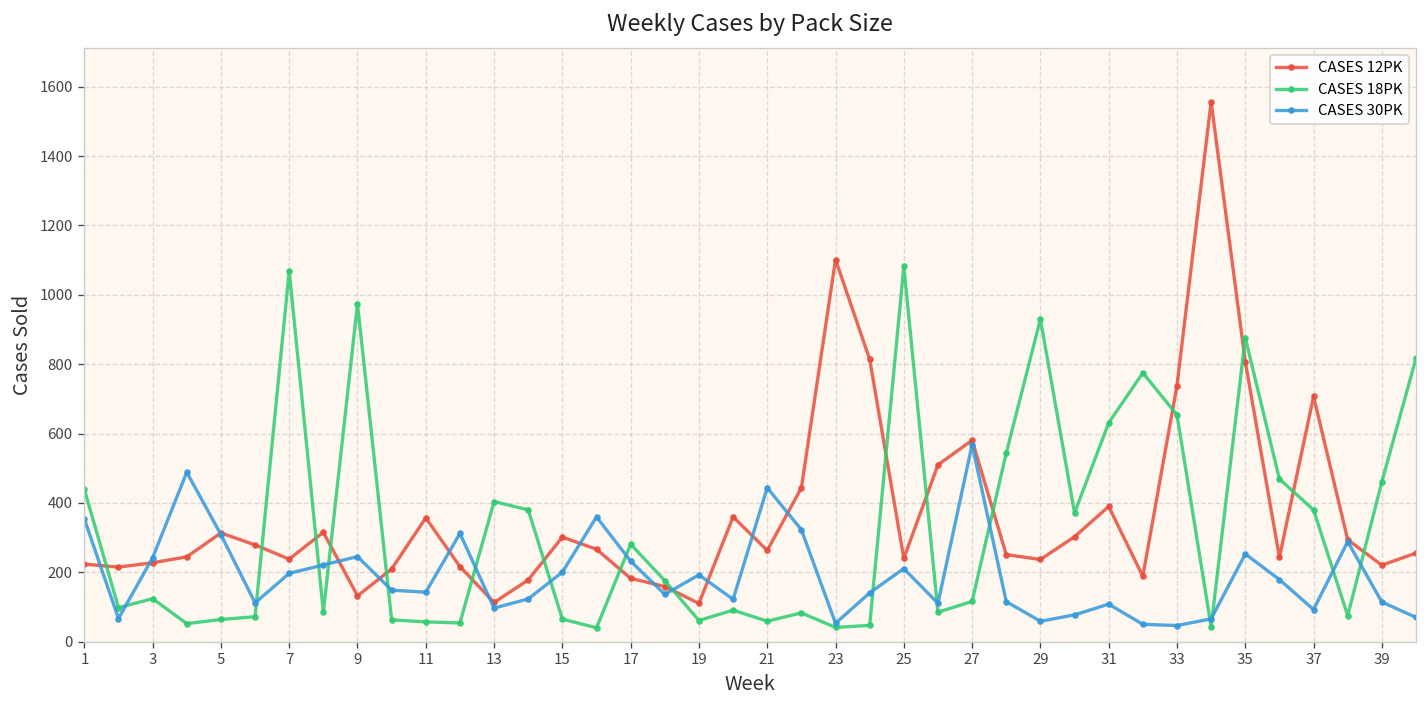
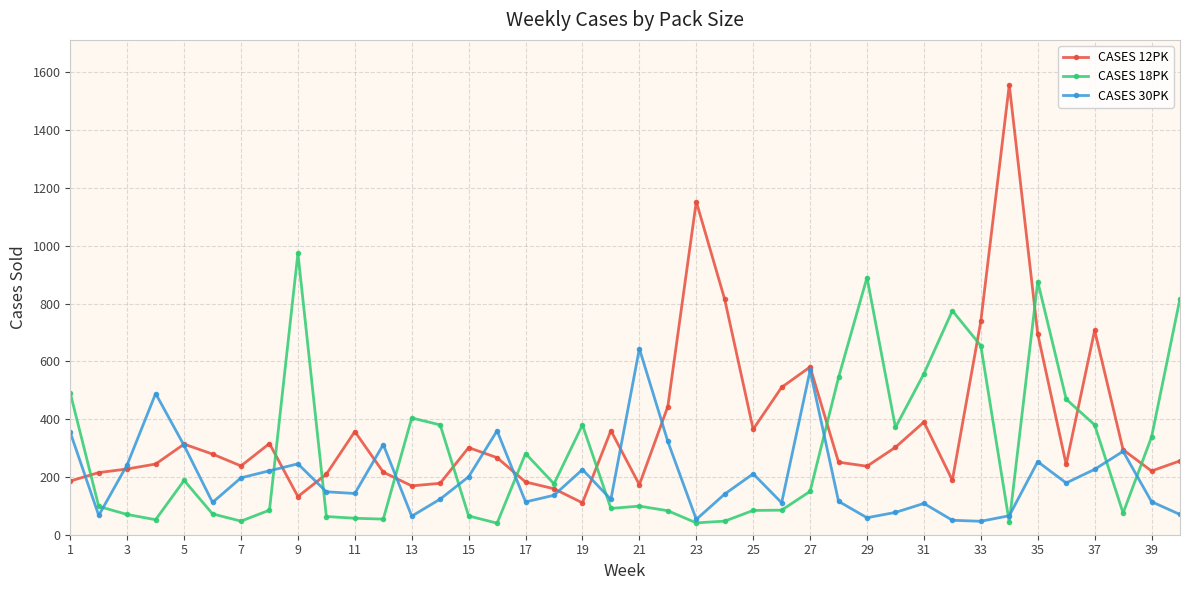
  {
    "CASES 12PK": {
-     "1": 220,
+     "1": 190,
      "3": 230,
      "7": 240,
      "9": 130,
      "11": 360,
-     "13": 110,
+     "13": 170,
      "15": 300,
      "17": 180,
      "19": 110,
-     "21": 260,
-     "23": 1100,
-     "25": 240,
+     "21": 170,
+     "23": 1150,
+     "25": 370,
      "27": 580,
      "29": 240,
      "31": 390,
      "33": 740,
-     "35": 810,
+     "35": 690,
      "37": 710,
      "39": 220
    },
    "CASES 18PK": {
-     "1": 440,
-     "3": 120,
-     "5": 60,
-     "7": 1070,
+     "1": 490,
+     "3": 70,
+     "5": 190,
+     "7": 50,
      "9": 970,
      "11": 60,
      "13": 400,
      "15": 70,
      "17": 280,
-     "19": 60,
-     "21": 60,
+     "19": 380,
+     "21": 100,
      "23": 40,
-     "25": 1080,
-     "27": 120,
-     "29": 930,
-     "31": 630,
+     "25": 80,
+     "27": 150,
+     "29": 890,
+     "31": 560,
      "33": 650,
      "35": 880,
      "37": 380,
-     "39": 460
+     "39": 340
    },
    "CASES 30PK": {
      "1": 350,
      "3": 240,
      "7": 200,
      "9": 250,
      "11": 140,
-     "13": 100,
+     "13": 60,
      "15": 200,
-     "17": 230,
-     "19": 190,
-     "21": 440,
+     "17": 110,
+     "19": 230,
+     "21": 640,
      "23": 50,
      "25": 210,
      "27": 570,
      "29": 60,
      "31": 110,
      "33": 50,
      "35": 250,
-     "37": 90,
+     "37": 230,
      "39": 110
    }
  }
